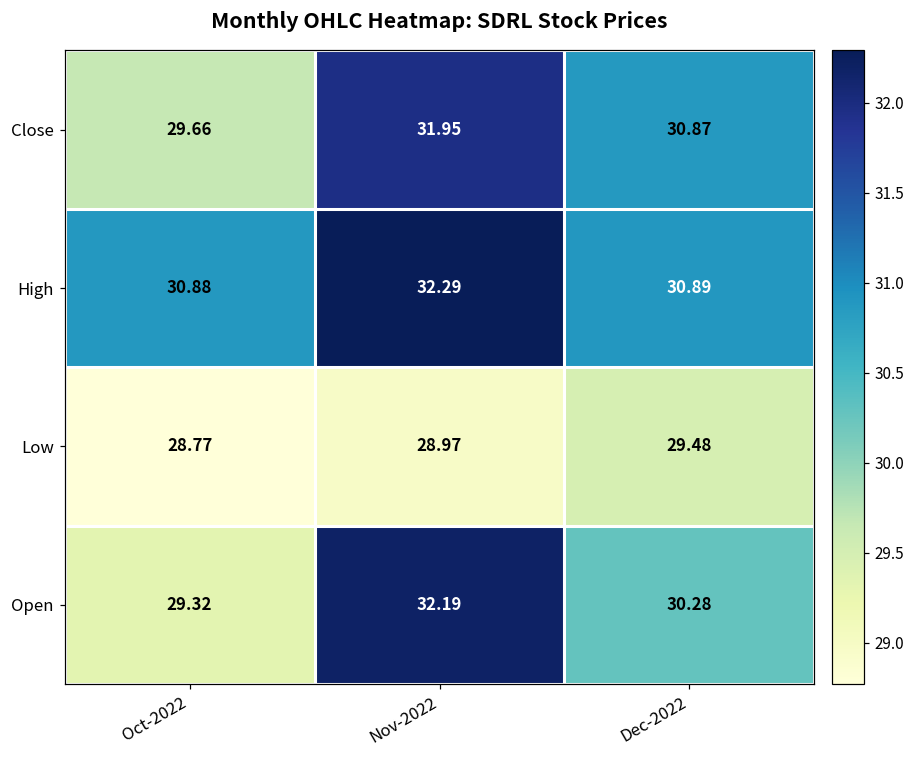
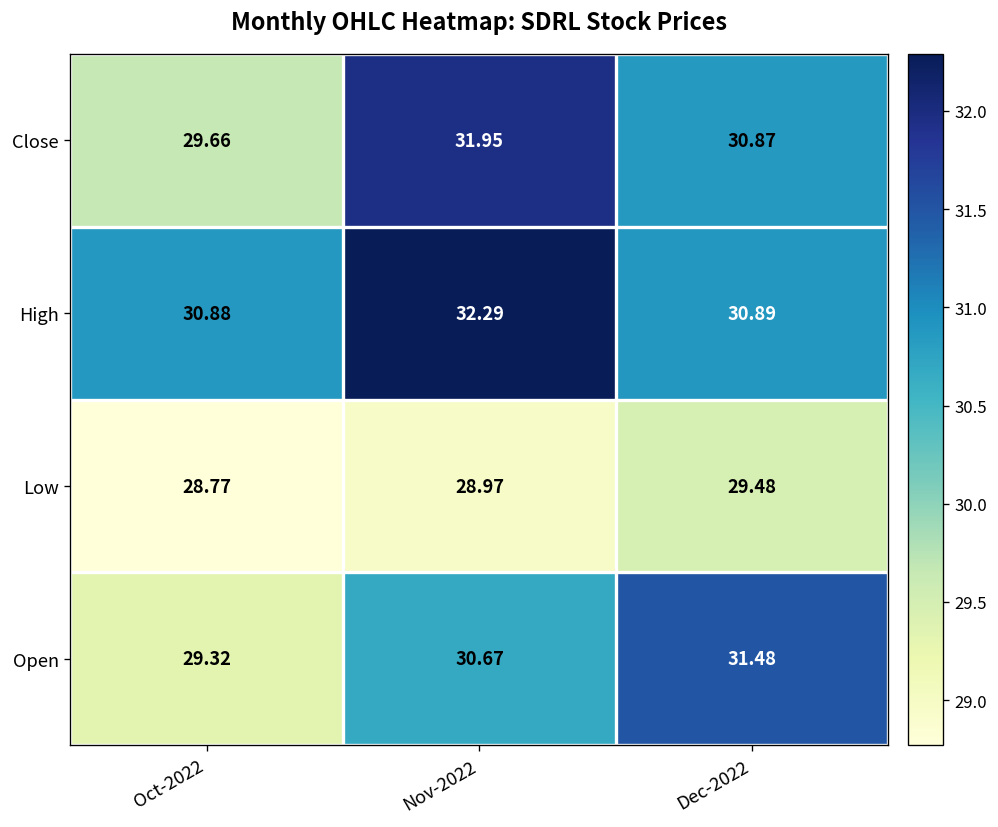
  {
    "Close": {
      "Oct-2022": 29.66,
      "Nov-2022": 31.95,
      "Dec-2022": 30.87
    },
    "High": {
      "Oct-2022": 30.88,
      "Nov-2022": 32.29,
      "Dec-2022": 30.89
    },
    "Low": {
      "Oct-2022": 28.77,
      "Nov-2022": 28.97,
      "Dec-2022": 29.48
    },
    "Open": {
      "Oct-2022": 29.32,
-     "Nov-2022": 32.19,
-     "Dec-2022": 30.28
+     "Nov-2022": 30.67,
+     "Dec-2022": 31.48
    }
  }
